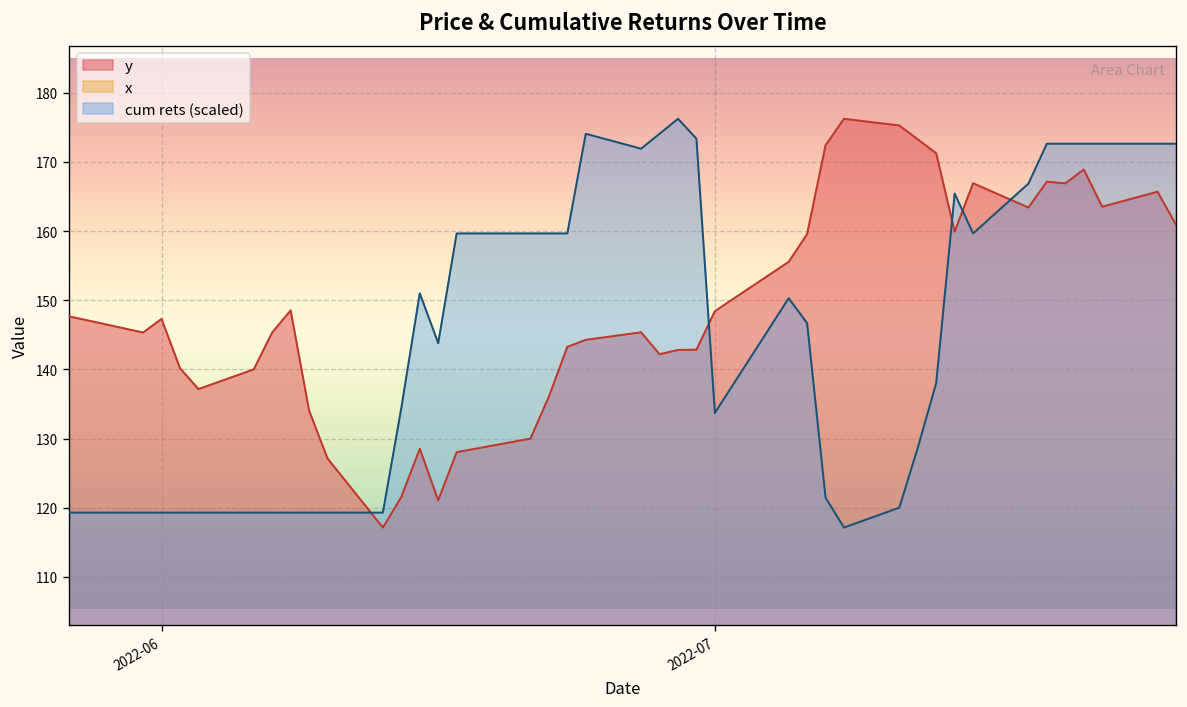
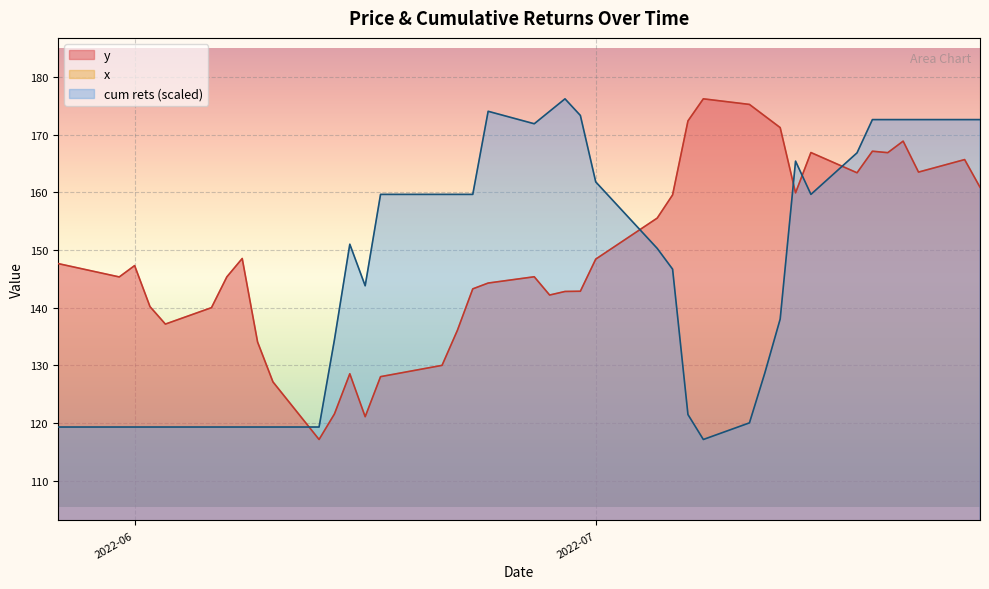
  {
    "y": {
      "2022-06": 147,
      "2022-07": 148
    },
    "cum rets (scaled)": {
      "2022-06": 119,
-     "2022-07": 134
+     "2022-07": 162
    }
  }
